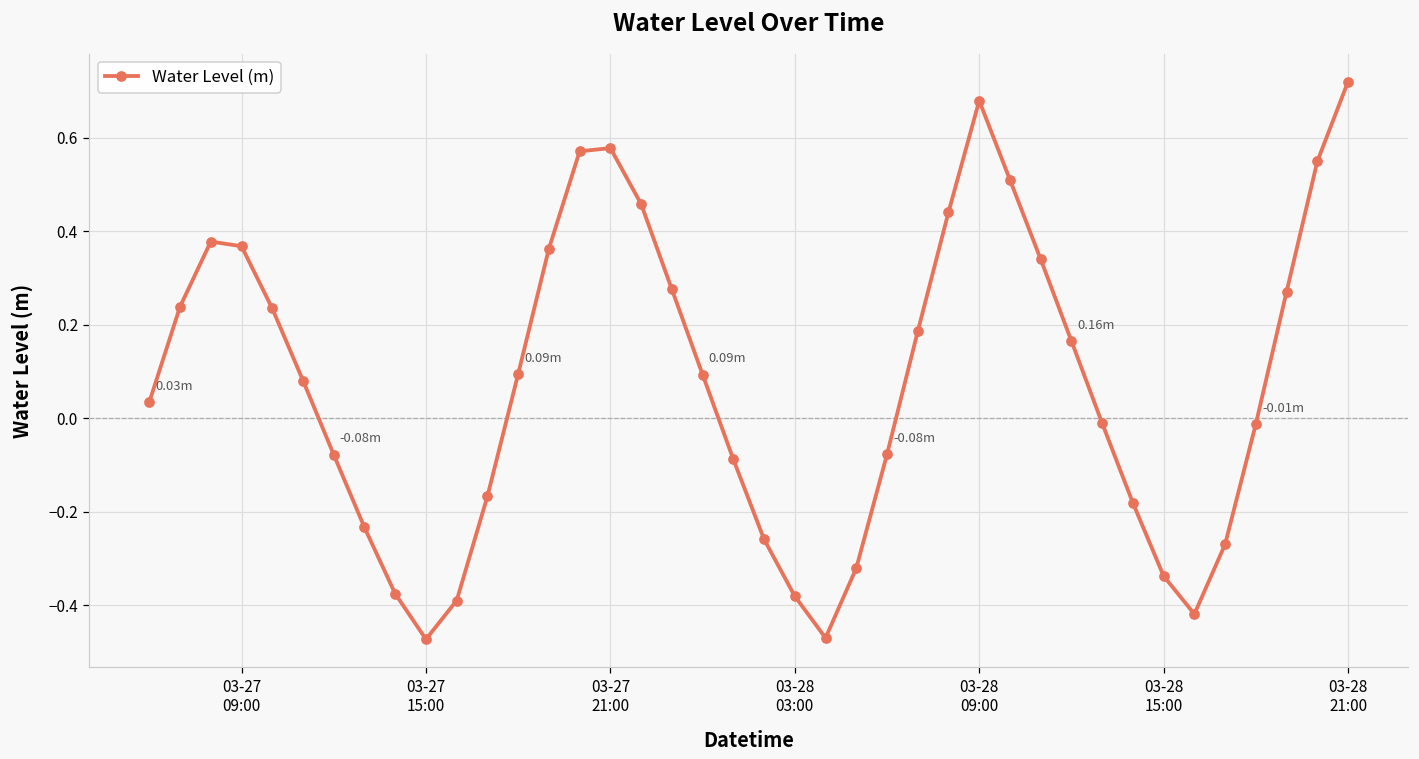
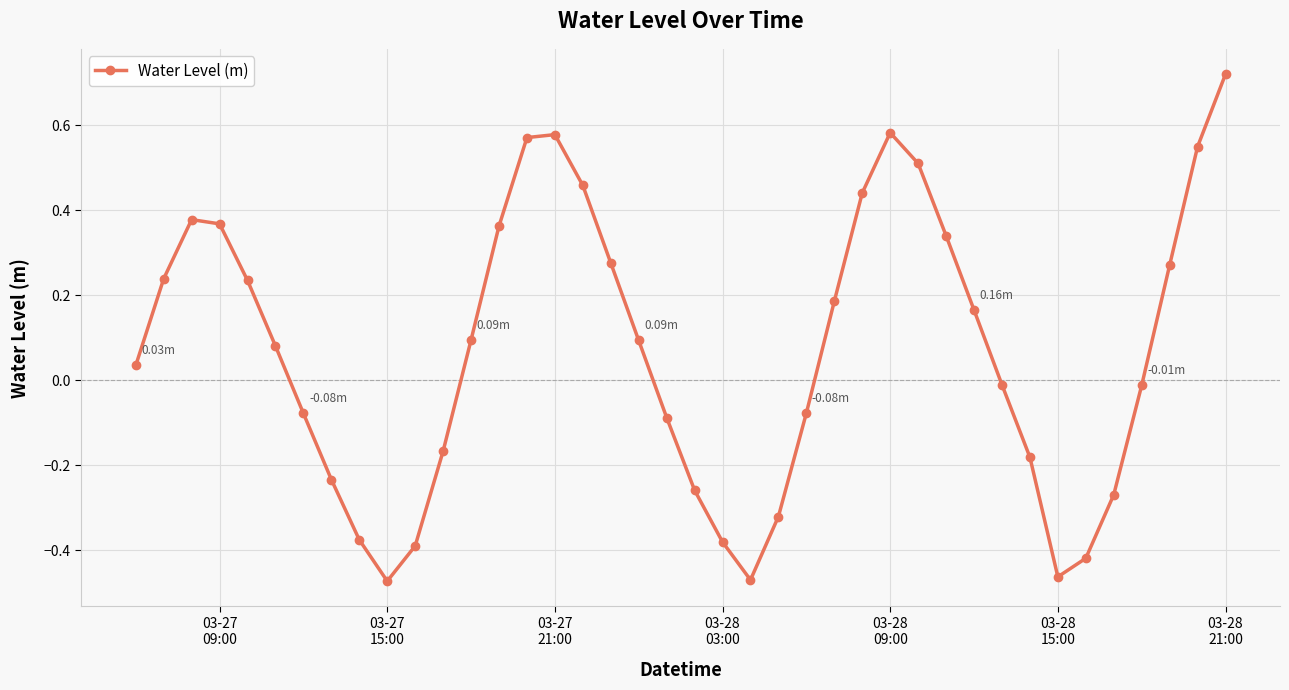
  {
    "03-27 09:00": 0.37,
    "03-27 15:00": -0.47,
    "03-27 21:00": 0.58,
    "03-28 03:00": -0.38,
-   "03-28 09:00": 0.68,
-   "03-28 15:00": -0.34,
+   "03-28 09:00": 0.58,
+   "03-28 15:00": -0.46,
    "03-28 21:00": 0.72
  }
